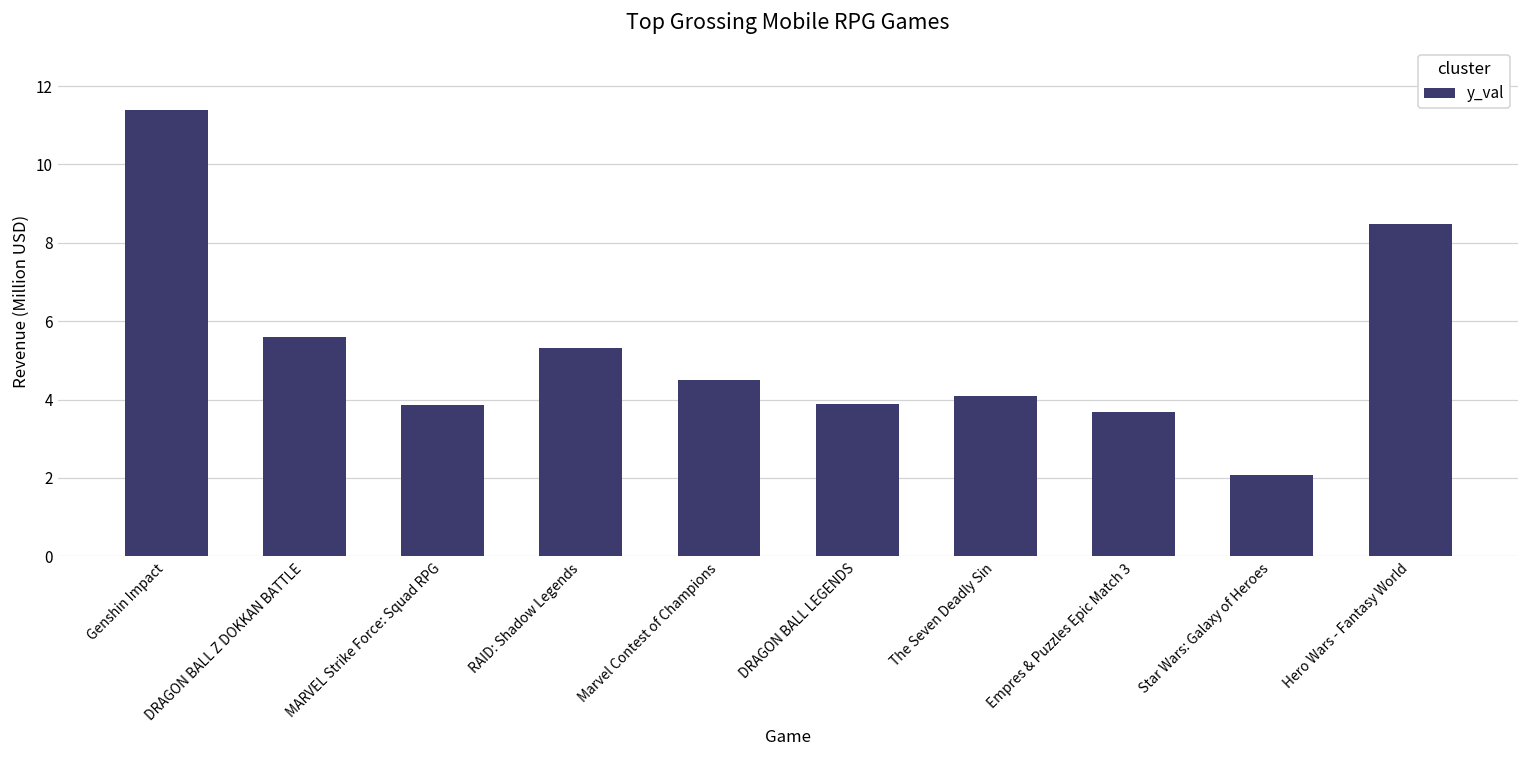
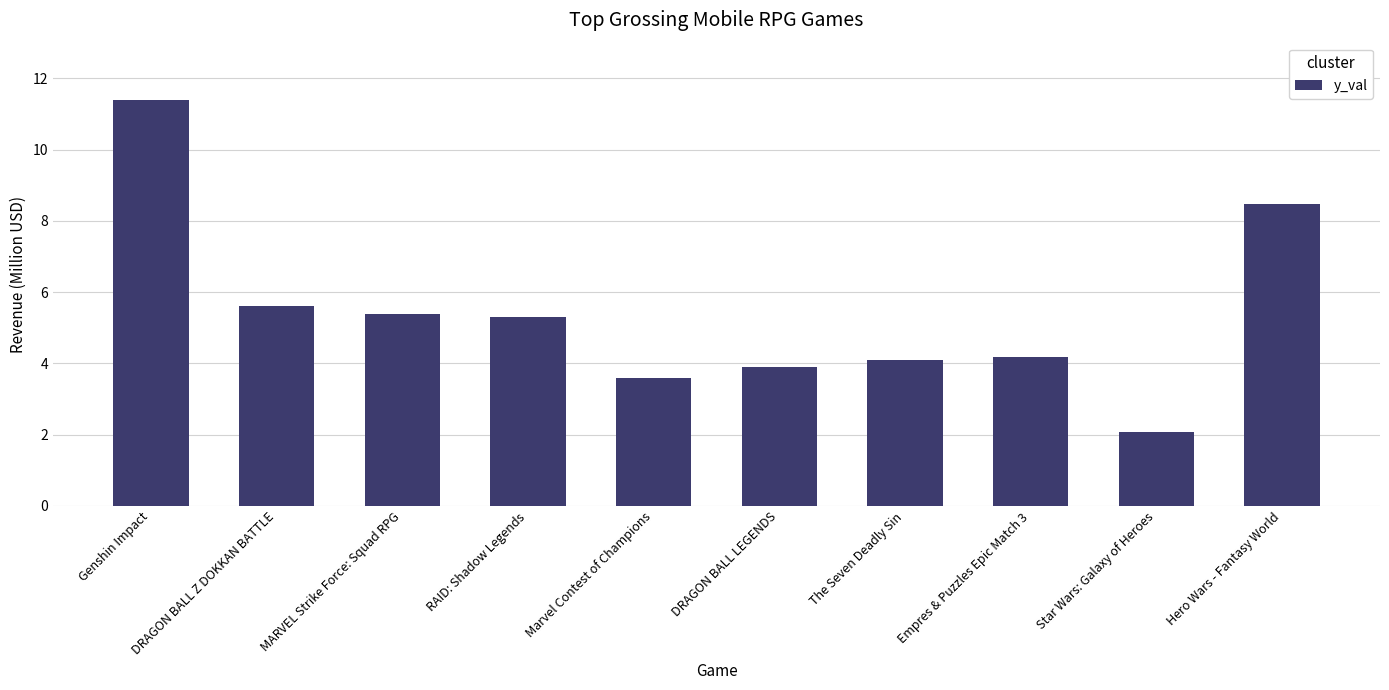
  {
    "Genshin Impact": 11.4,
    "DRAGON BALL Z DOKKAN BATTLE": 5.6,
-   "MARVEL Strike Force: Squad RPG": 3.9,
+   "MARVEL Strike Force: Squad RPG": 5.4,
    "RAID: Shadow Legends": 5.3,
-   "Marvel Contest of Champions": 4.5,
+   "Marvel Contest of Champions": 3.6,
    "DRAGON BALL LEGENDS": 3.9,
    "The Seven Deadly Sin": 4.1,
-   "Empres & Puzzles Epic Match 3": 3.7,
+   "Empres & Puzzles Epic Match 3": 4.2,
    "Star Wars: Galaxy of Heroes": 2.1,
    "Hero Wars - Fantasy World": 8.5
  }
